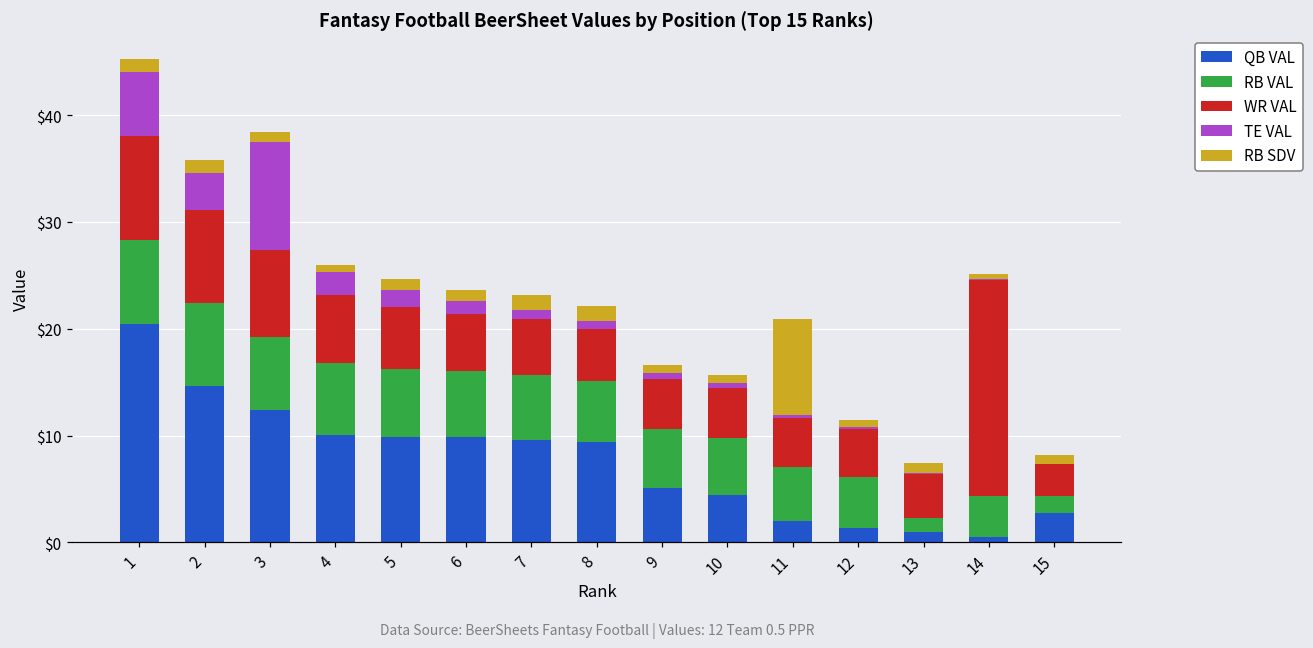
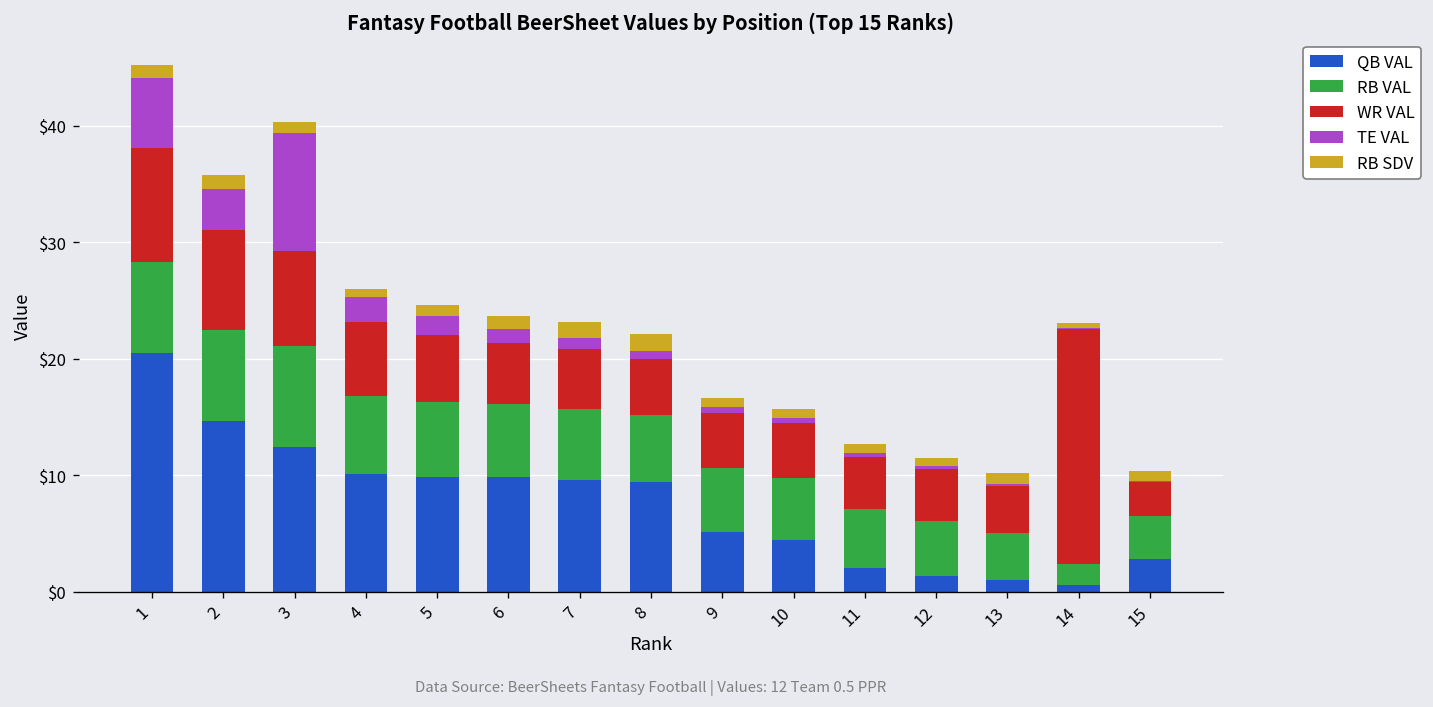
  {
    "QB VAL": {
      "1": "$20",
      "2": "$15",
      "3": "$12",
      "4": "$10",
      "5": "$10",
      "6": "$10",
      "7": "$10",
      "8": "$9",
      "9": "$5",
      "10": "$4",
      "11": "$2",
      "12": "$1",
      "13": "$1",
      "14": "$1",
      "15": "$3"
    },
    "RB VAL": {
      "1": "$8",
      "2": "$8",
-     "3": "$7",
+     "3": "$9",
      "4": "$7",
      "5": "$6",
      "6": "$6",
      "7": "$6",
      "8": "$6",
      "9": "$6",
      "10": "$5",
      "11": "$5",
      "12": "$5",
-     "13": "$1",
-     "14": "$4",
-     "15": "$2"
+     "13": "$4",
+     "14": "$2",
+     "15": "$4"
    },
    "WR VAL": {
      "1": "$10",
      "2": "$9",
      "3": "$8",
      "4": "$6",
      "5": "$6",
      "6": "$5",
      "7": "$5",
      "8": "$5",
      "9": "$5",
      "10": "$5",
      "11": "$5",
      "12": "$4",
      "13": "$4",
      "14": "$20",
      "15": "$3"
    },
    "TE VAL": {
      "1": "$6",
      "2": "$4",
      "3": "$10",
      "4": "$2",
      "5": "$2",
      "6": "$1",
      "7": "$1",
      "8": "$1",
      "9": "$1",
      "10": "$0",
      "11": "$0"
    },
    "RB SDV": {
      "1": "$1",
      "2": "$1",
      "3": "$1",
      "4": "$1",
      "5": "$1",
      "6": "$1",
      "7": "$1",
      "8": "$1",
      "9": "$1",
      "10": "$1",
-     "11": "$9",
+     "11": "$1",
      "12": "$1",
      "13": "$1",
      "14": "$0",
      "15": "$1"
    }
  }
